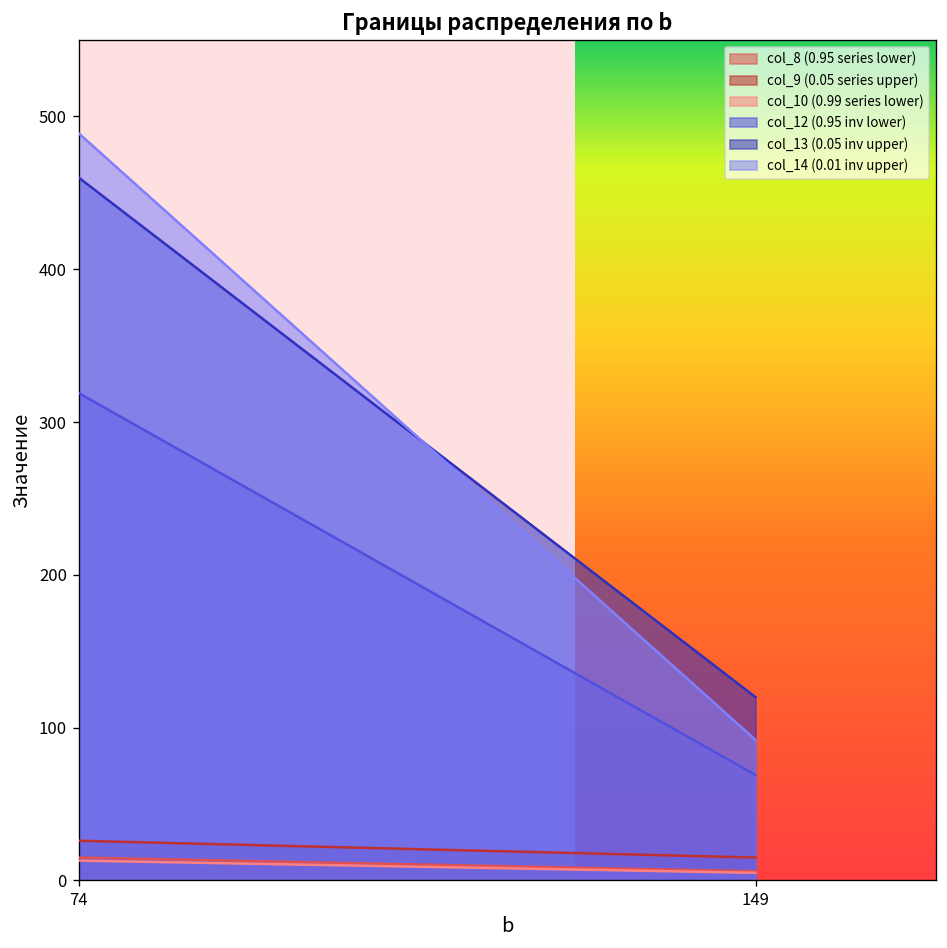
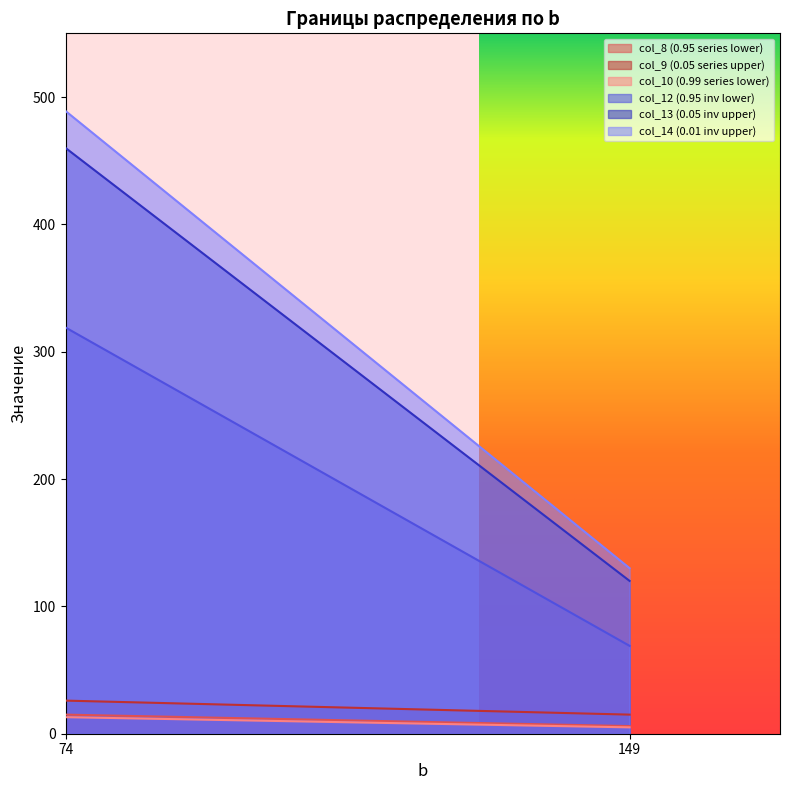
  {
    "col_10 (0.99 series lower)": {
      "74": 13
    },
    "col_14 (0.01 inv upper)": {
      "74": 489,
-     "149": 92
+     "149": 130
    }
  }
